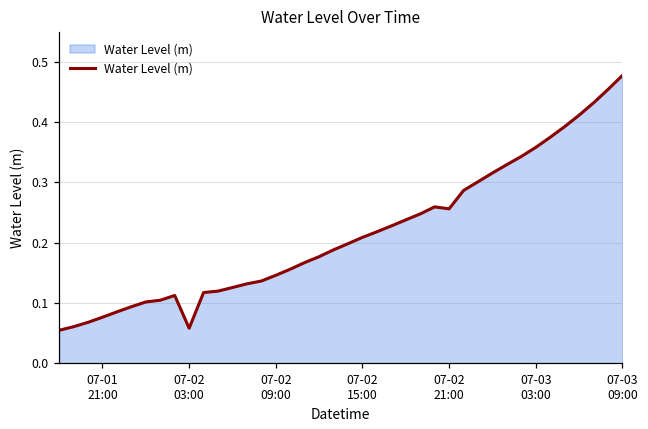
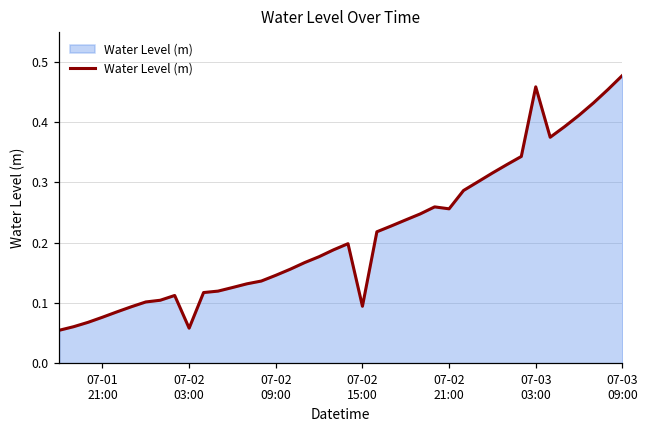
  {
    "07-01 21:00": 0.08,
    "07-02 03:00": 0.06,
    "07-02 09:00": 0.15,
-   "07-02 15:00": 0.21,
+   "07-02 15:00": 0.09,
    "07-02 21:00": 0.26,
-   "07-03 03:00": 0.36,
+   "07-03 03:00": 0.46,
    "07-03 09:00": 0.48
  }
